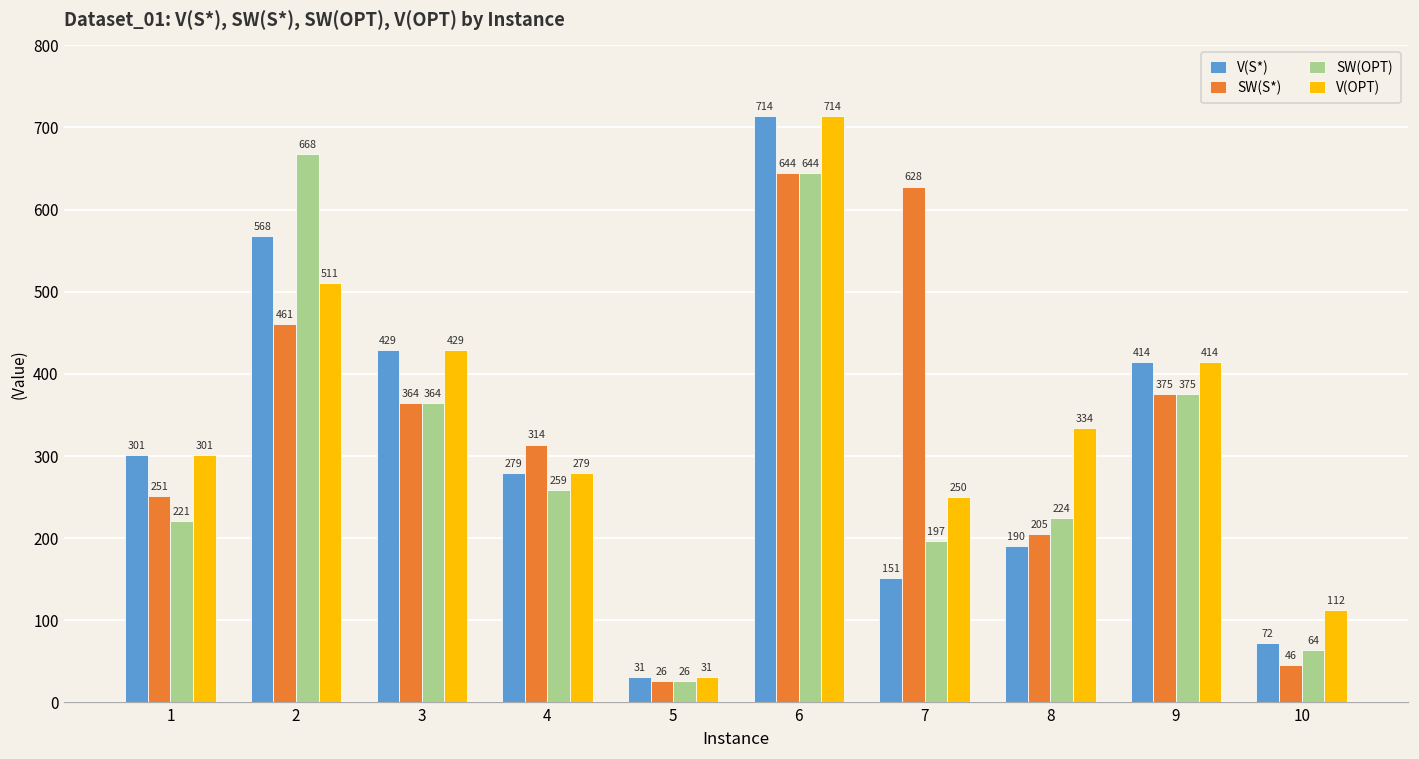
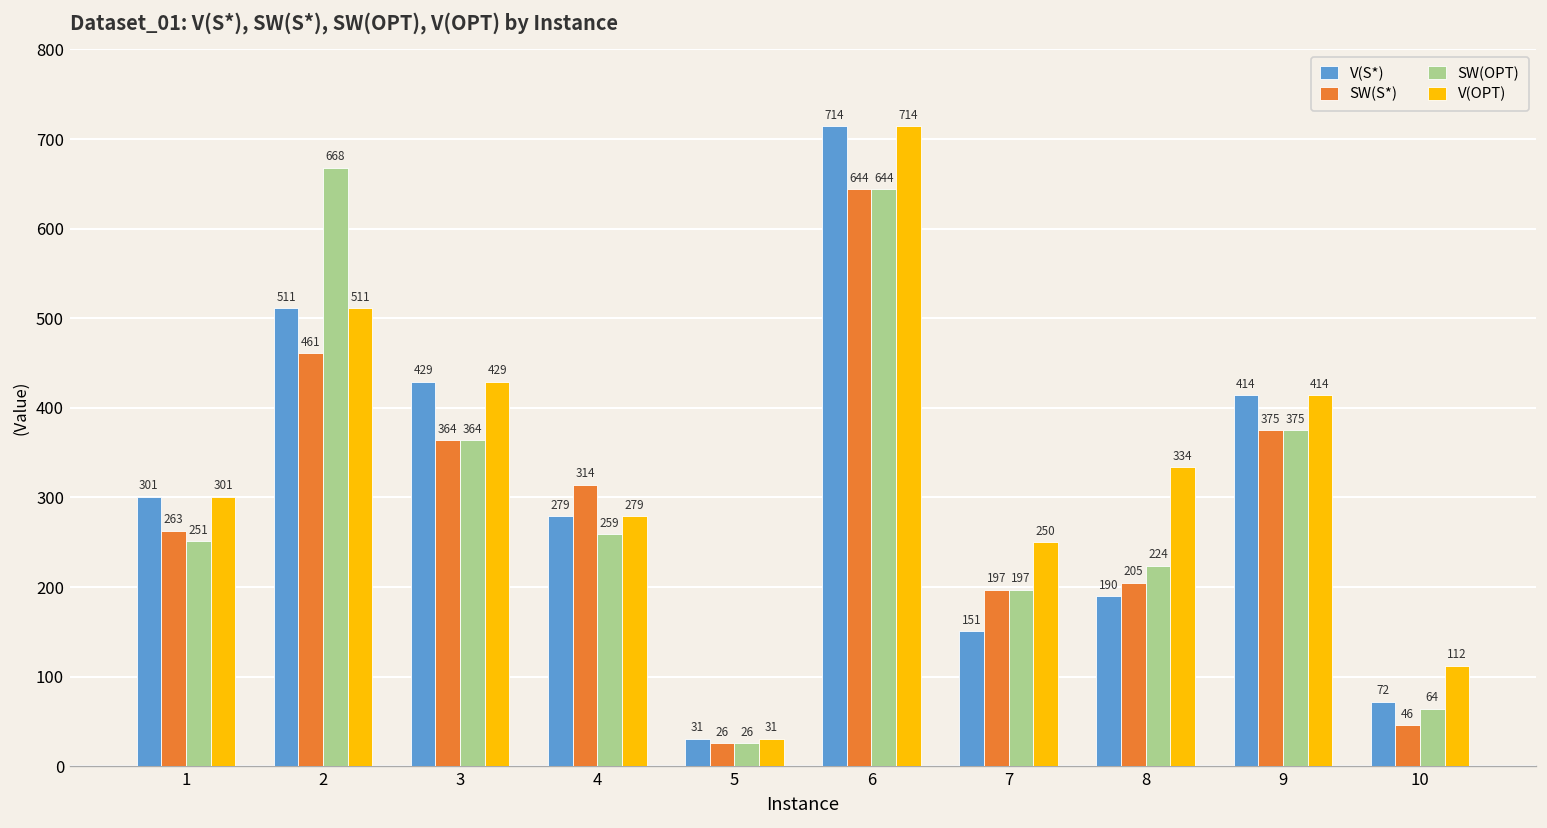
  {
    "V(S*)": {
      "1": 301,
-     "2": 568,
+     "2": 511,
      "3": 429,
      "4": 279,
      "5": 31,
      "6": 714,
      "7": 151,
      "8": 190,
      "9": 414,
      "10": 72
    },
    "SW(S*)": {
-     "1": 251,
+     "1": 263,
      "2": 461,
      "3": 364,
      "4": 314,
      "5": 26,
      "6": 644,
-     "7": 628,
+     "7": 197,
      "8": 205,
      "9": 375,
      "10": 46
    },
    "SW(OPT)": {
-     "1": 221,
+     "1": 251,
      "2": 668,
      "3": 364,
      "4": 259,
      "5": 26,
      "6": 644,
      "7": 197,
      "8": 224,
      "9": 375,
      "10": 64
    },
    "V(OPT)": {
      "1": 301,
      "2": 511,
      "3": 429,
      "4": 279,
      "5": 31,
      "6": 714,
      "7": 250,
      "8": 334,
      "9": 414,
      "10": 112
    }
  }
